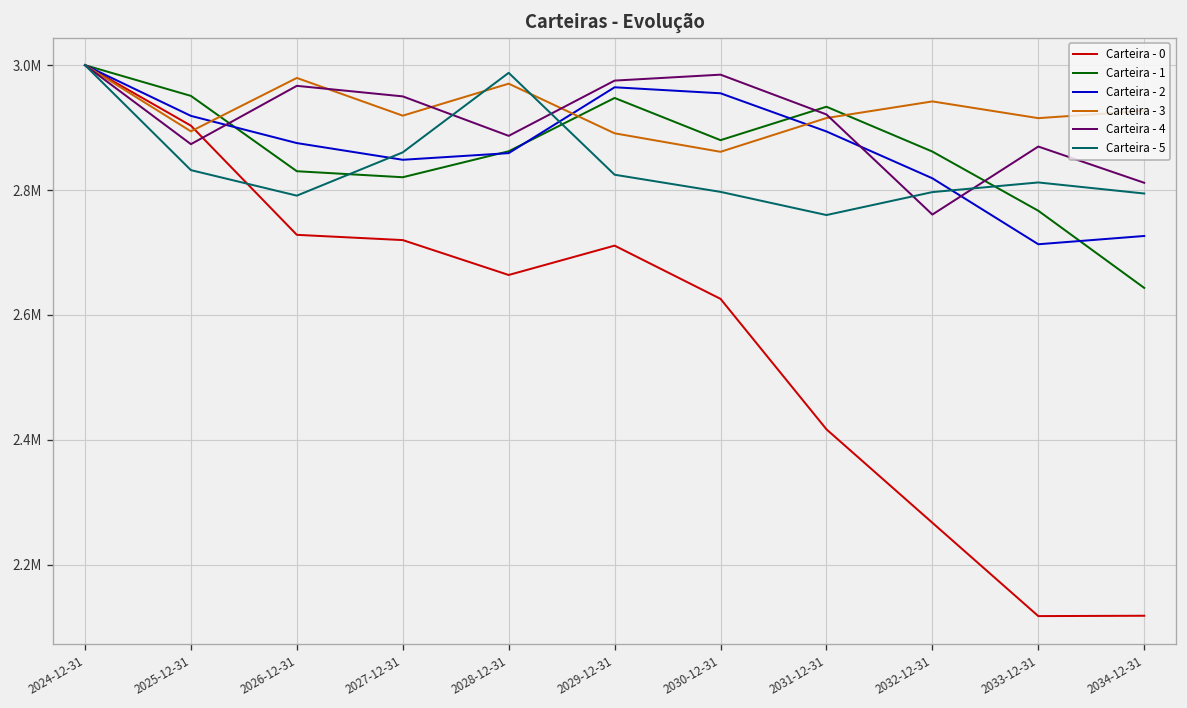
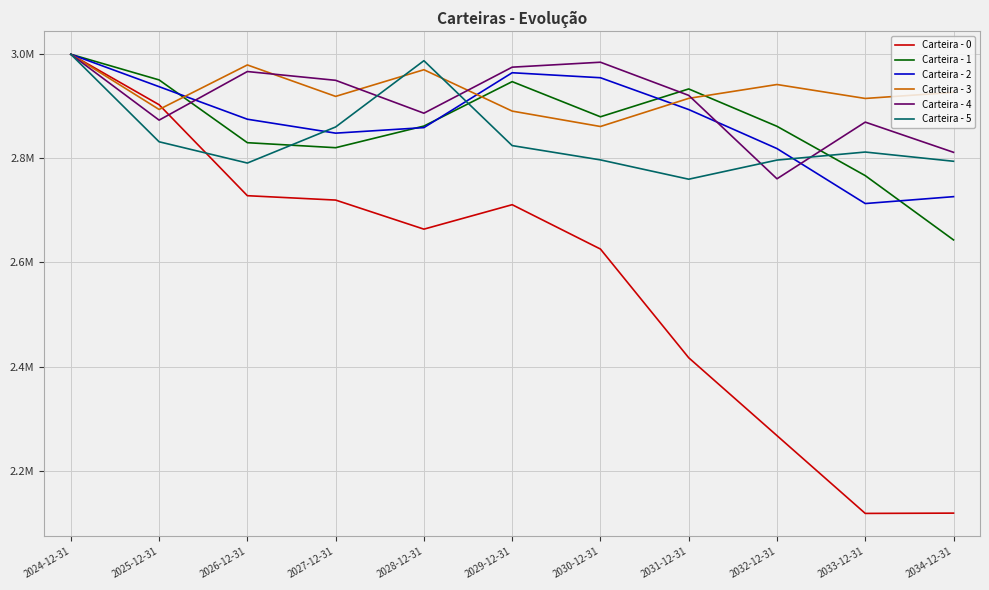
  {
    "Carteira - 0": {
      "2025-12-31": 2900000,
      "2026-12-31": 2730000,
      "2027-12-31": 2720000,
      "2028-12-31": 2660000,
      "2029-12-31": 2710000,
      "2030-12-31": 2630000,
      "2031-12-31": 2420000,
      "2032-12-31": 2270000,
      "2033-12-31": 2120000,
      "2034-12-31": 2120000
    },
    "Carteira - 1": {
      "2025-12-31": 2950000,
      "2026-12-31": 2830000,
      "2027-12-31": 2820000,
      "2029-12-31": 2950000,
      "2030-12-31": 2880000,
      "2031-12-31": 2930000,
      "2032-12-31": 2860000,
      "2033-12-31": 2770000,
      "2034-12-31": 2640000
    },
    "Carteira - 2": {
-     "2025-12-31": 2920000,
+     "2025-12-31": 2940000,
      "2026-12-31": 2880000,
      "2027-12-31": 2850000,
      "2029-12-31": 2960000,
      "2030-12-31": 2950000,
      "2031-12-31": 2890000,
      "2032-12-31": 2820000,
      "2033-12-31": 2710000,
      "2034-12-31": 2730000
    },
    "Carteira - 3": {
      "2025-12-31": 2890000,
      "2026-12-31": 2980000,
      "2027-12-31": 2920000,
      "2028-12-31": 2970000,
      "2029-12-31": 2890000,
      "2030-12-31": 2860000,
      "2031-12-31": 2920000,
      "2032-12-31": 2940000,
      "2033-12-31": 2920000
    },
    "Carteira - 4": {
      "2025-12-31": 2870000,
      "2026-12-31": 2970000,
      "2027-12-31": 2950000,
      "2028-12-31": 2890000,
      "2029-12-31": 2980000,
      "2030-12-31": 2980000,
      "2031-12-31": 2920000,
      "2032-12-31": 2760000,
      "2033-12-31": 2870000,
      "2034-12-31": 2810000
    },
    "Carteira - 5": {
      "2025-12-31": 2830000,
      "2026-12-31": 2790000,
      "2027-12-31": 2860000,
      "2028-12-31": 2990000,
      "2029-12-31": 2820000,
      "2030-12-31": 2800000,
      "2031-12-31": 2760000,
      "2032-12-31": 2800000,
      "2033-12-31": 2810000,
      "2034-12-31": 2790000
    }
  }
